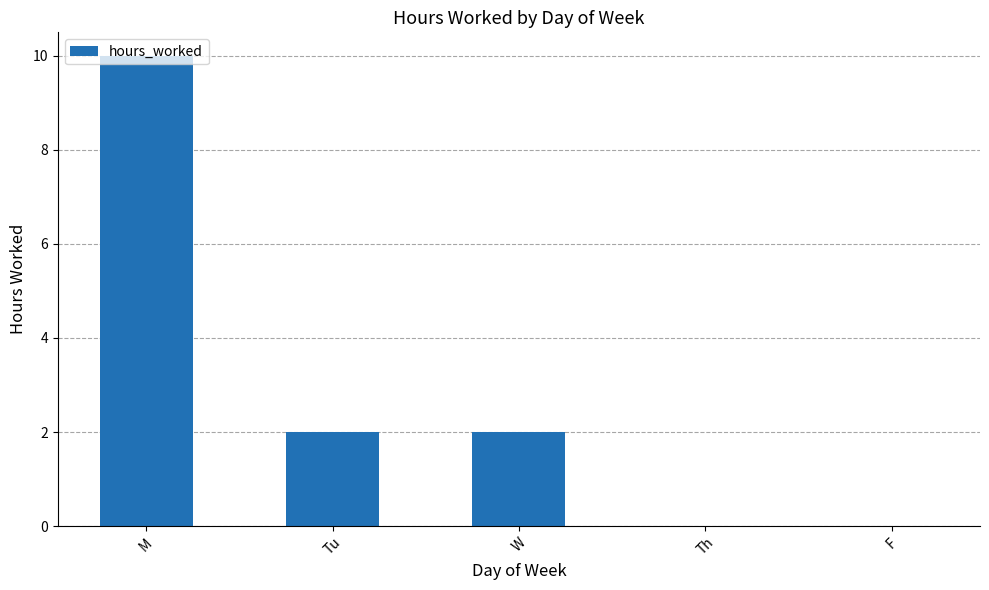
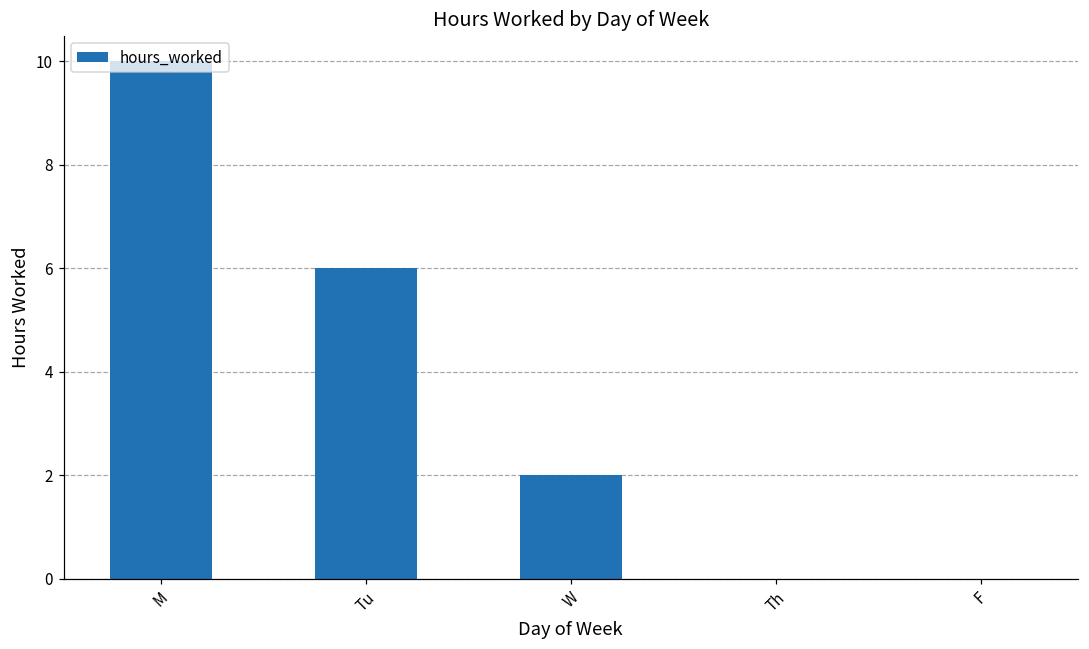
  {
-   "Tu": 2,
+   "Tu": 6,
    "W": 2,
    "Th": 0,
    "F": 0
  }
